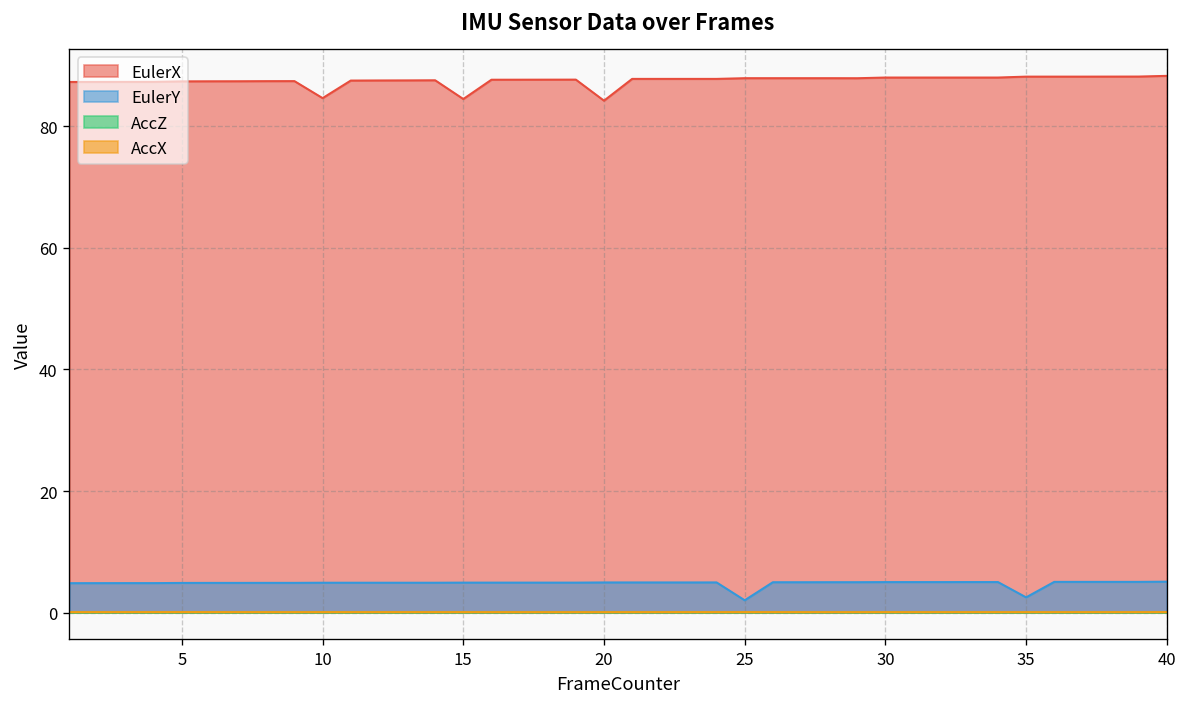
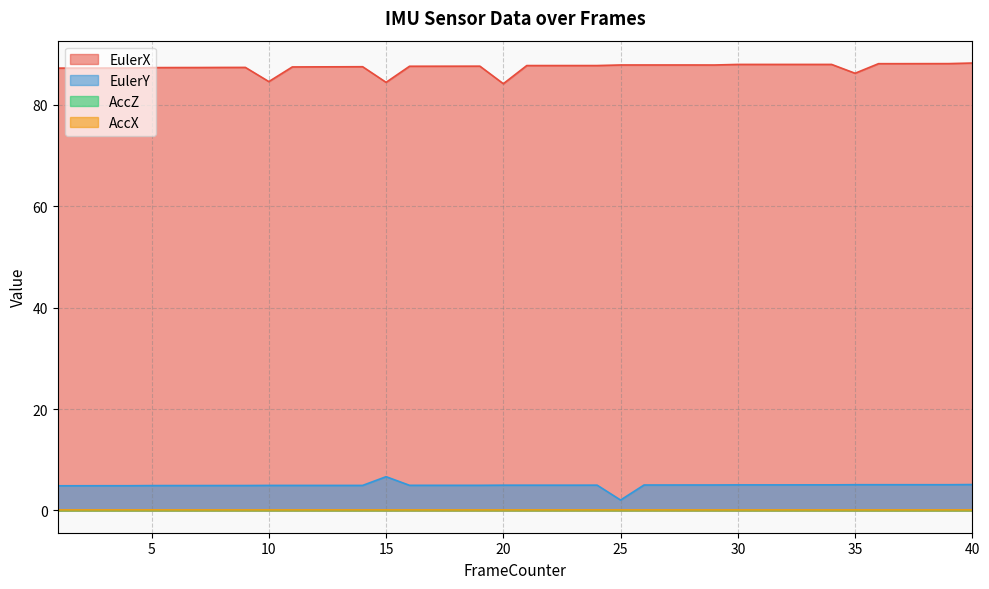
  {
    "EulerX": {
      "10": 85,
      "15": 84,
      "20": 84,
      "25": 88,
      "30": 88,
-     "35": 88,
+     "35": 86,
      "40": 88
    },
    "EulerY": {
      "5": 5,
      "10": 5,
-     "15": 5,
+     "15": 7,
      "20": 5,
      "25": 2,
      "30": 5,
-     "35": 3,
+     "35": 5,
      "40": 5
    },
    "AccX": {
      "5": 0,
      "10": 0,
      "15": 0,
      "20": 0,
      "25": 0,
      "30": 0,
      "35": 0,
      "40": 0
    }
  }
